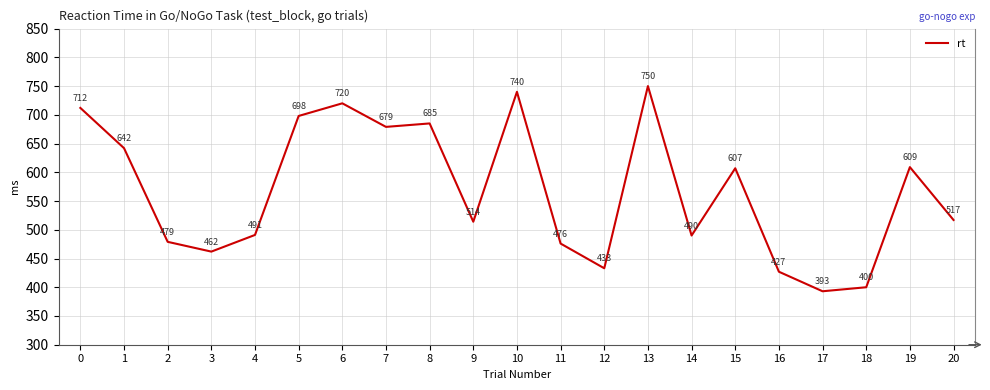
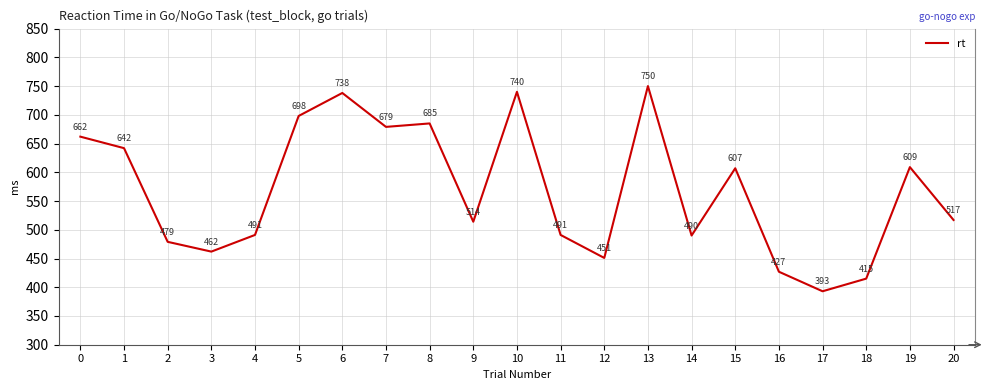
  {
-   "0": 712,
+   "0": 662,
    "1": 642,
    "2": 479,
    "3": 462,
    "4": 491,
    "5": 698,
-   "6": 720,
+   "6": 738,
    "7": 679,
    "8": 685,
    "9": 514,
    "10": 740,
-   "11": 476,
-   "12": 433,
+   "11": 491,
+   "12": 451,
    "13": 750,
    "14": 490,
    "15": 607,
    "16": 427,
    "17": 393,
-   "18": 400,
+   "18": 415,
    "19": 609,
    "20": 517
  }
